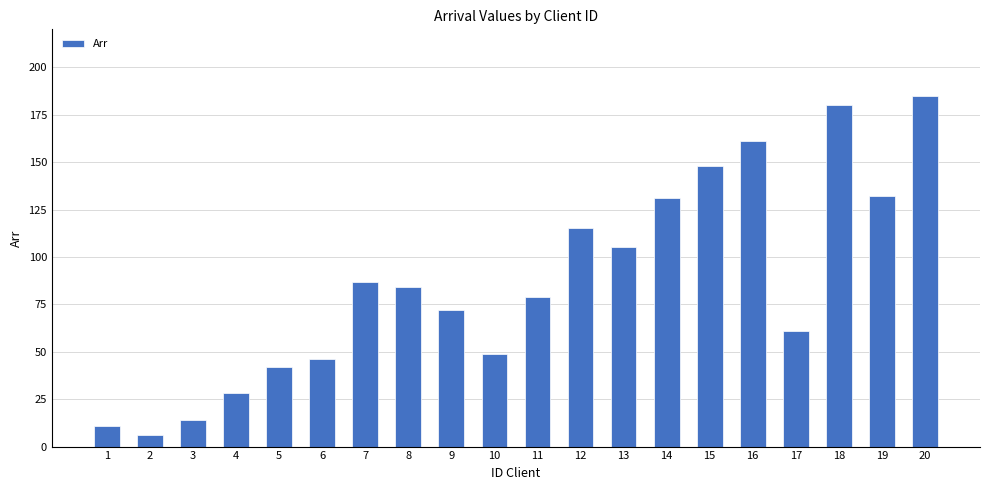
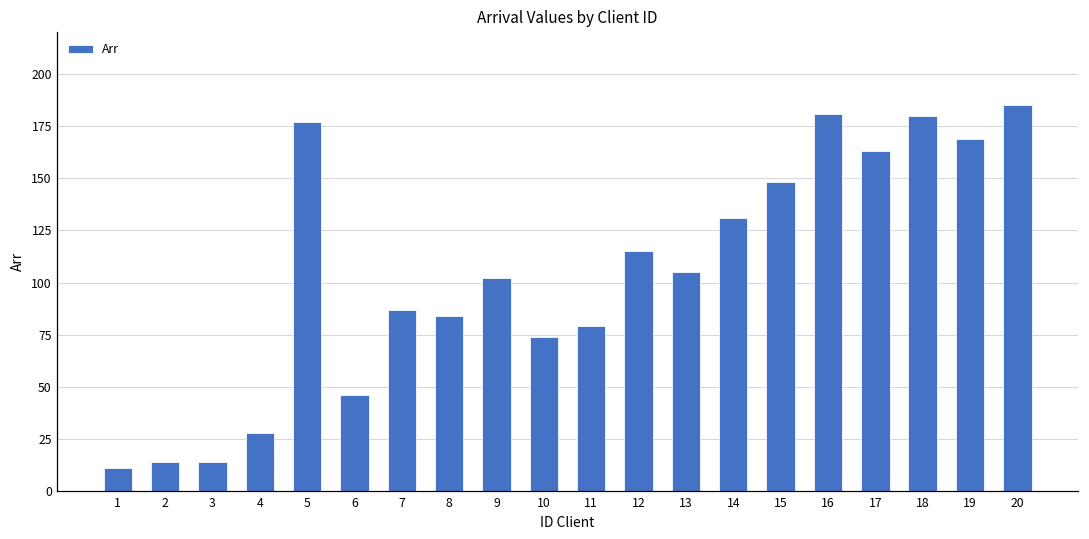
  {
    "1": 11,
-   "2": 6,
+   "2": 14,
    "3": 14,
    "4": 28,
-   "5": 42,
+   "5": 177,
    "6": 46,
    "7": 87,
    "8": 84,
-   "9": 72,
-   "10": 49,
+   "9": 102,
+   "10": 74,
    "11": 79,
    "12": 115,
    "13": 105,
    "14": 131,
    "15": 148,
-   "16": 161,
-   "17": 61,
+   "16": 181,
+   "17": 163,
    "18": 180,
-   "19": 132,
+   "19": 169,
    "20": 185
  }
